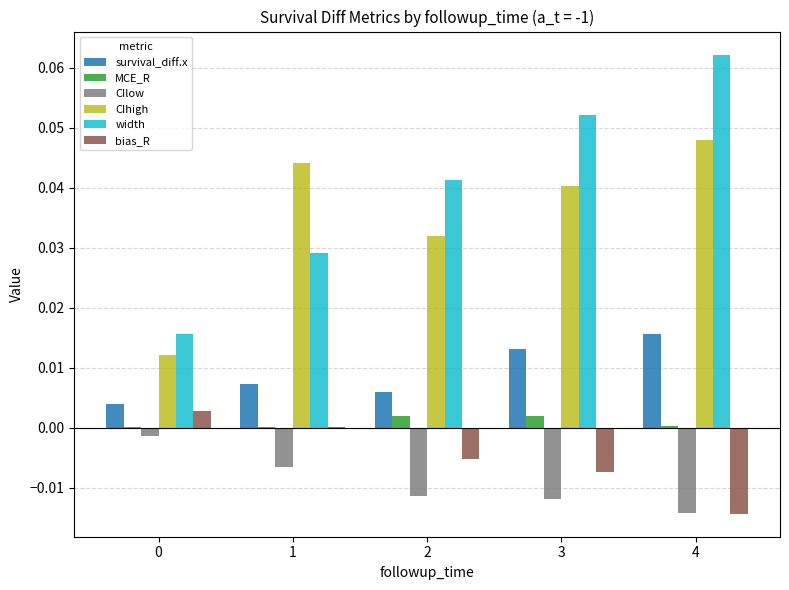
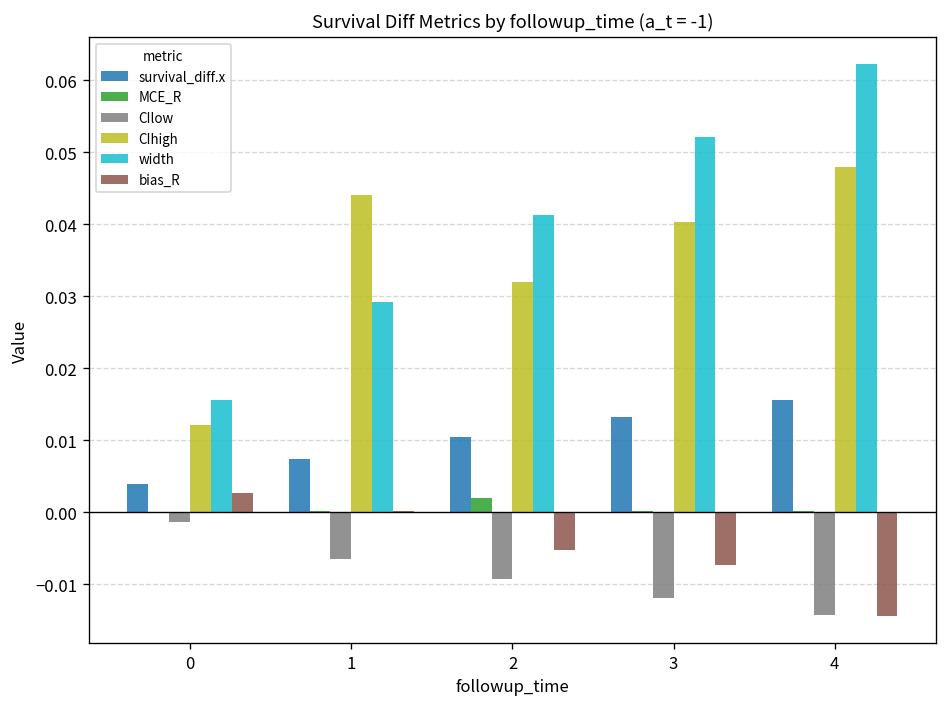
  {
    "survival_diff.x": {
      "0": 0.004,
      "1": 0.007,
-     "2": 0.006,
+     "2": 0.010,
      "3": 0.013,
      "4": 0.016
    },
    "MCE_R": {
      "2": 0.002,
-     "3": 0.002
+     "3": 0.000
    },
    "CIlow": {
      "0": -0.001,
      "1": -0.007,
-     "2": -0.011,
+     "2": -0.009,
      "3": -0.012,
      "4": -0.014
    },
    "CIhigh": {
      "0": 0.012,
      "1": 0.044,
      "2": 0.032,
      "3": 0.040,
      "4": 0.048
    },
    "width": {
      "0": 0.016,
      "1": 0.029,
      "2": 0.041,
      "3": 0.052,
      "4": 0.062
    },
    "bias_R": {
      "0": 0.003,
      "2": -0.005,
      "3": -0.007,
      "4": -0.014
    }
  }
